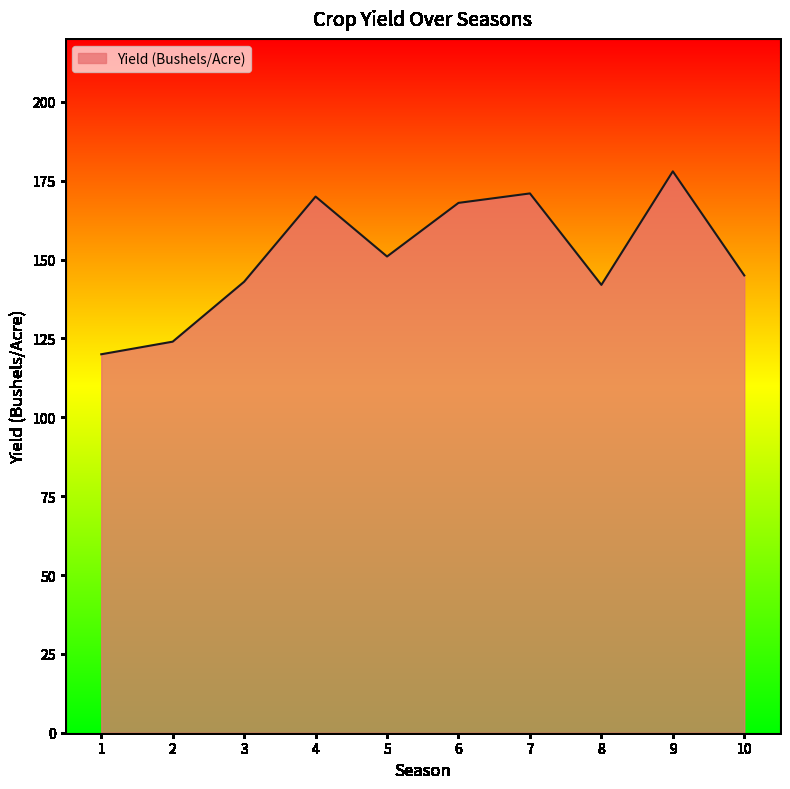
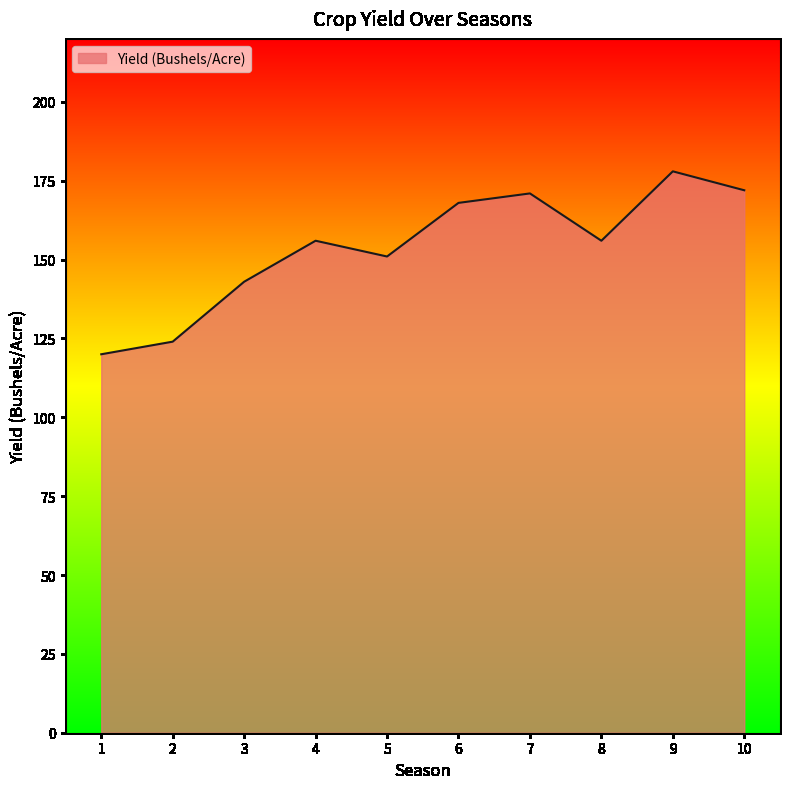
  {
    "1": 120,
    "2": 124,
    "3": 143,
-   "4": 170,
+   "4": 156,
    "5": 151,
    "6": 168,
    "7": 171,
-   "8": 142,
+   "8": 156,
    "9": 178,
-   "10": 145
+   "10": 172
  }
